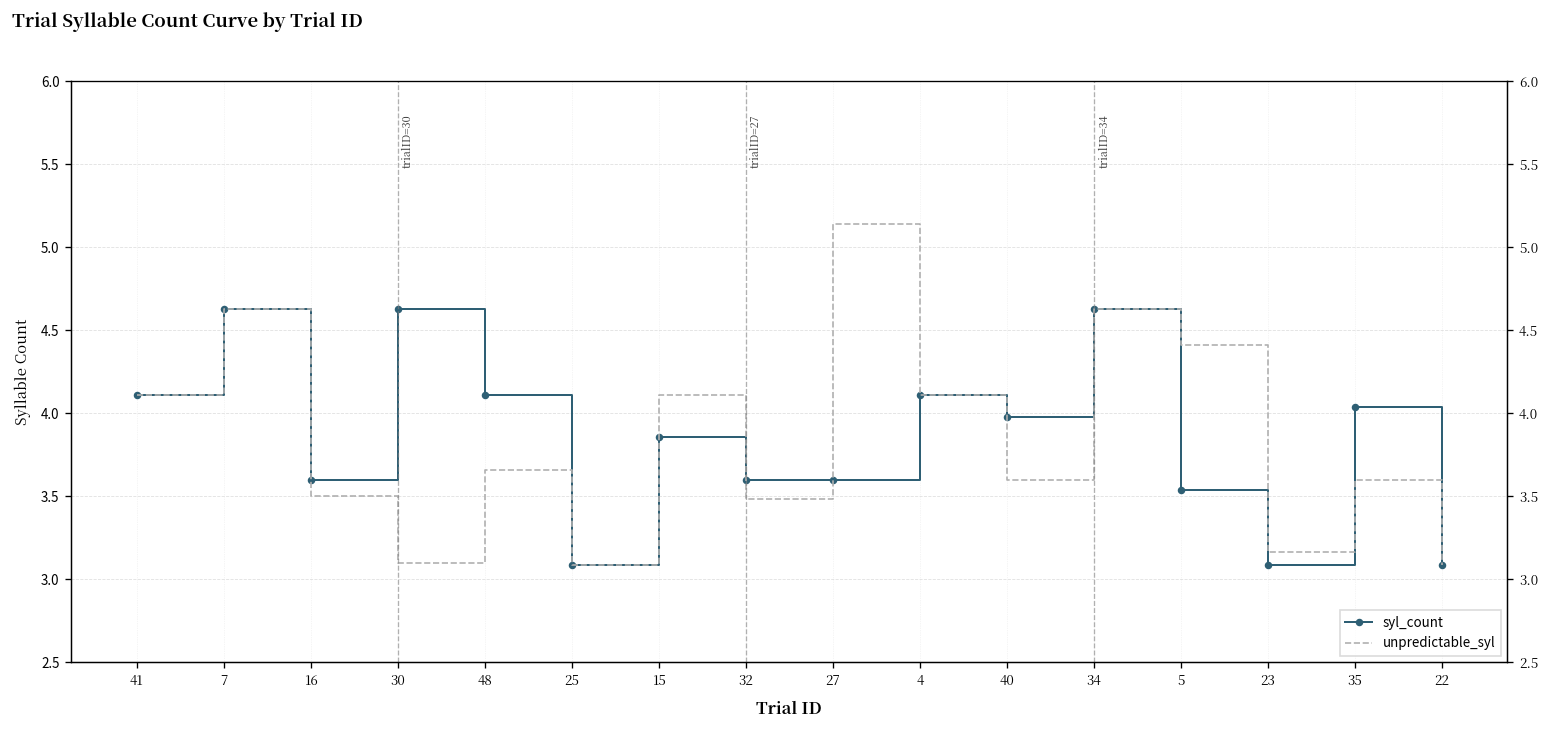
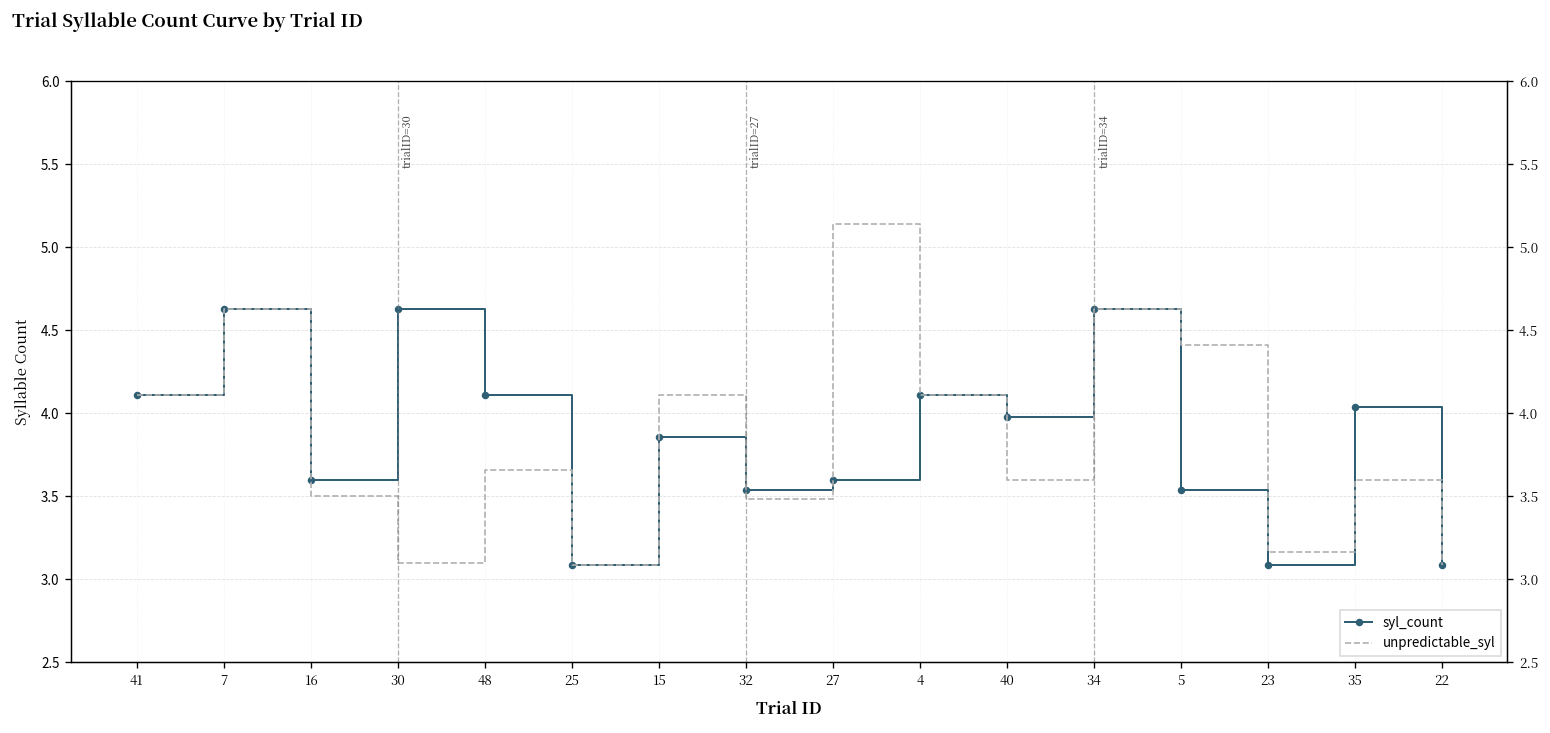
  {
    "syl_count": {
      "16": 3.60,
      "30": 4.63,
      "48": 4.11,
      "15": 3.86,
-     "32": 3.60,
+     "32": 3.54,
      "27": 3.60,
      "40": 3.98,
      "5": 3.53,
      "23": 3.08,
      "35": 4.04
    },
    "unpredictable_syl": {
      "16": 3.50,
      "30": 3.10,
      "48": 3.66,
      "15": 4.11,
      "32": 3.48,
      "27": 5.14,
      "40": 3.60,
      "5": 4.41,
      "23": 3.16,
      "35": 3.60
    }
  }
